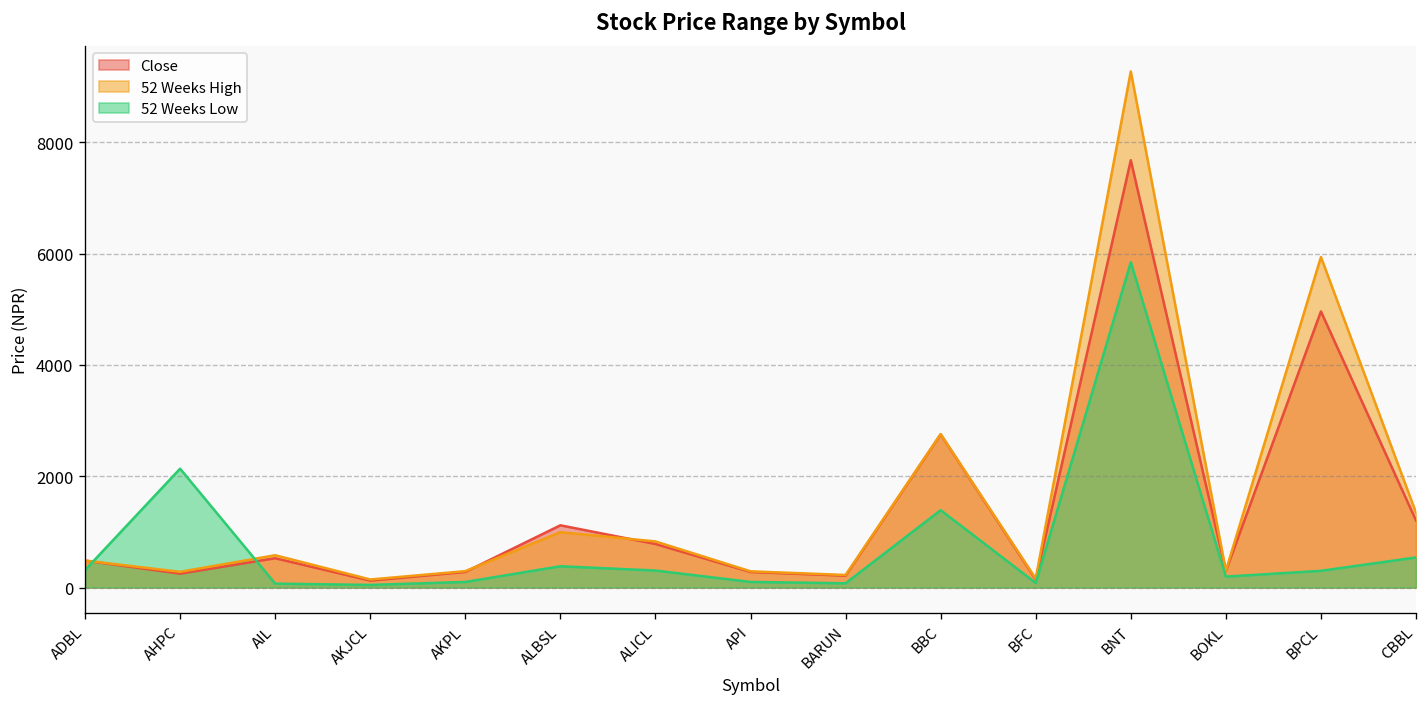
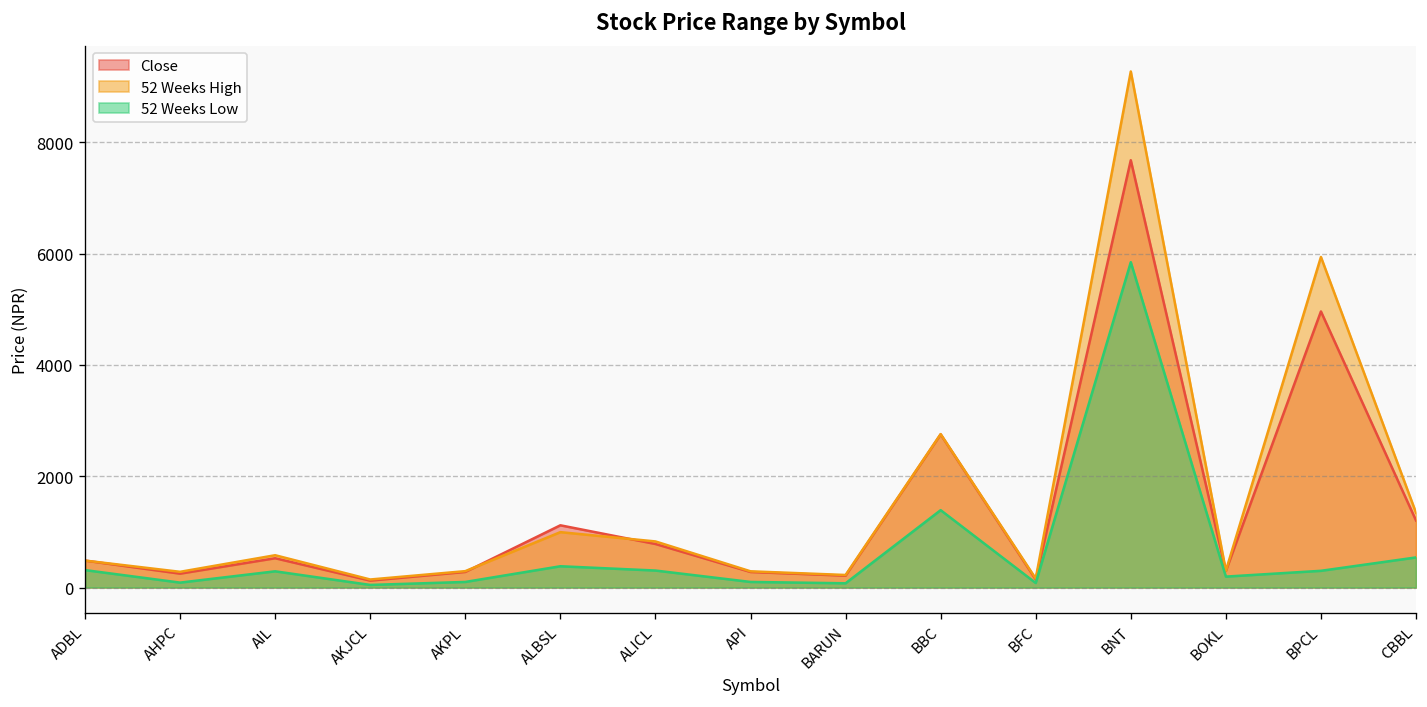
  {
    "Close": {
      "ALBSL": 1100,
      "BNT": 7700,
      "BPCL": 5000,
      "CBBL": 1200
    },
    "52 Weeks High": {
      "ALBSL": 1000,
      "BNT": 9300,
      "BPCL": 5900,
      "CBBL": 1300
    },
    "52 Weeks Low": {
      "ADBL": 300,
-     "AHPC": 2100,
-     "AIL": 100,
+     "AHPC": 100,
+     "AIL": 300,
      "AKJCL": 0,
      "AKPL": 100,
      "ALBSL": 400,
      "ALICL": 300,
      "API": 100,
      "BARUN": 100,
      "BBC": 1400,
      "BFC": 100,
      "BNT": 5800,
      "BOKL": 200,
      "BPCL": 300,
      "CBBL": 500
    }
  }
